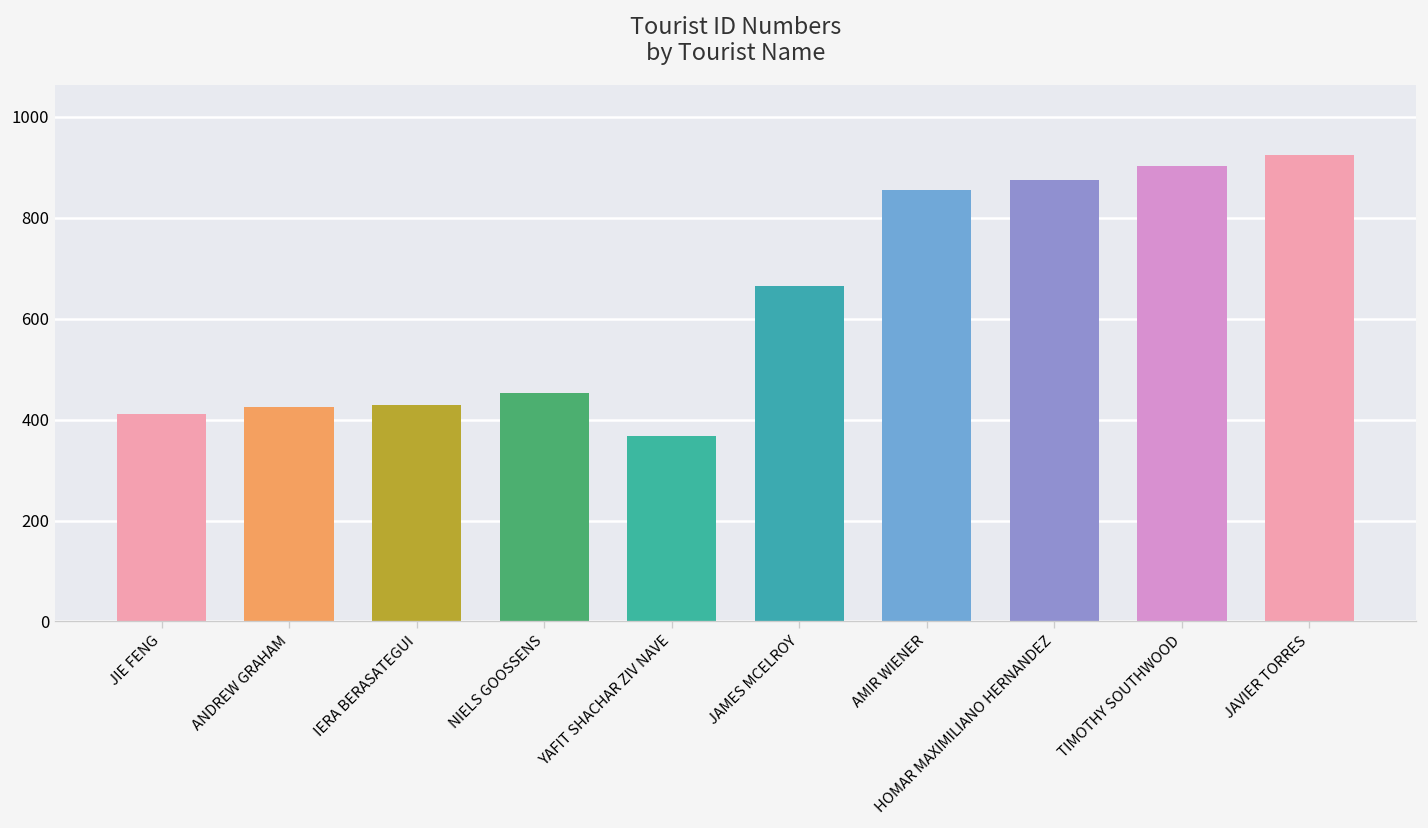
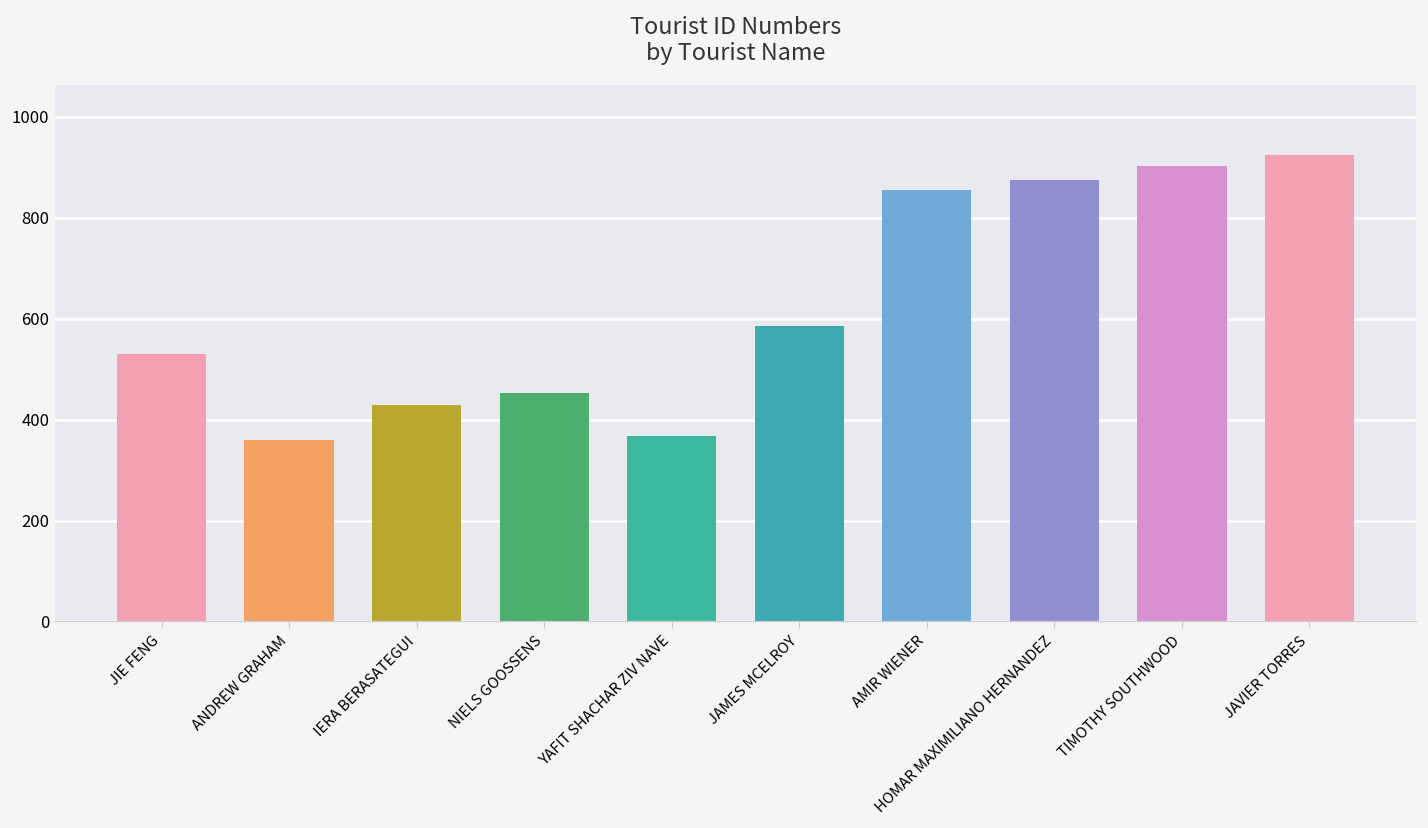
  {
-   "JIE FENG": 410,
-   "ANDREW GRAHAM": 430,
+   "JIE FENG": 530,
+   "ANDREW GRAHAM": 360,
    "IERA BERASATEGUI": 430,
    "NIELS GOOSSENS": 450,
    "YAFIT SHACHAR ZIV NAVE": 370,
-   "JAMES MCELROY": 660,
+   "JAMES MCELROY": 590,
    "AMIR WIENER": 860,
    "HOMAR MAXIMILIANO HERNANDEZ": 870,
    "TIMOTHY SOUTHWOOD": 900,
    "JAVIER TORRES": 920
  }
